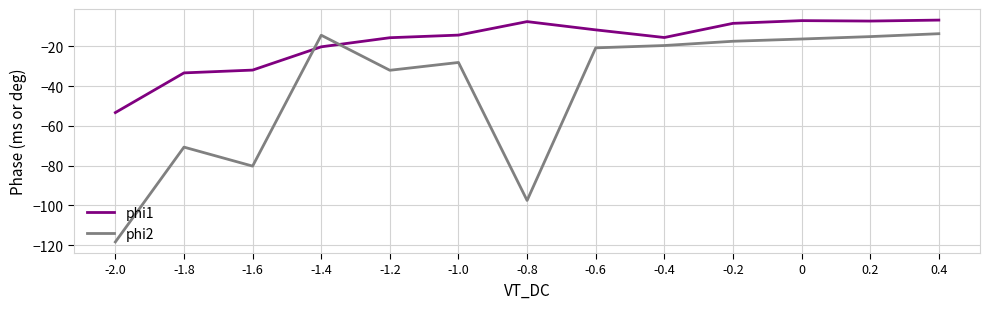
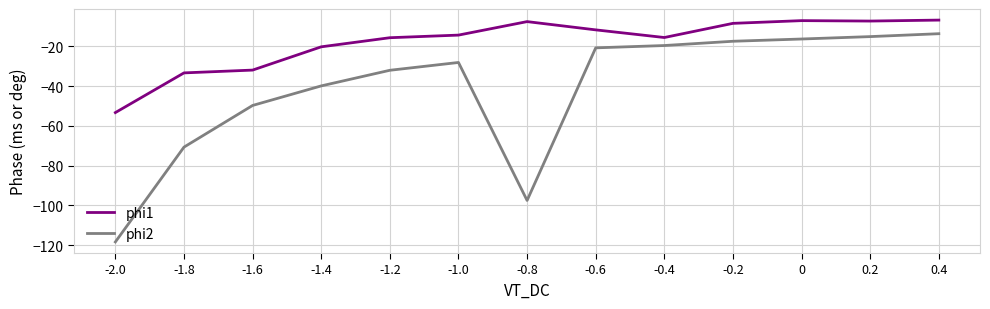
  {
    "phi1": {
      "-2.0": -53,
      "-1.8": -33,
      "-1.6": -32,
      "-1.4": -20,
      "-1.2": -16,
      "-1.0": -14,
      "-0.8": -8,
      "-0.6": -12,
      "-0.4": -16,
      "-0.2": -8,
      "0": -7,
      "0.2": -7,
      "0.4": -7
    },
    "phi2": {
      "-2.0": -118,
      "-1.8": -71,
-     "-1.6": -80,
-     "-1.4": -14,
+     "-1.6": -50,
+     "-1.4": -40,
      "-1.2": -32,
      "-1.0": -28,
      "-0.8": -97,
      "-0.6": -21,
      "-0.4": -20,
      "-0.2": -17,
      "0": -16,
      "0.2": -15,
      "0.4": -14
    }
  }
